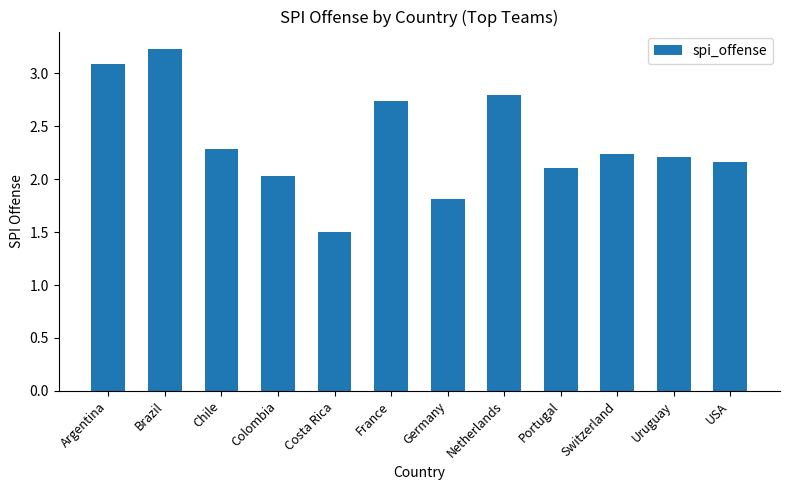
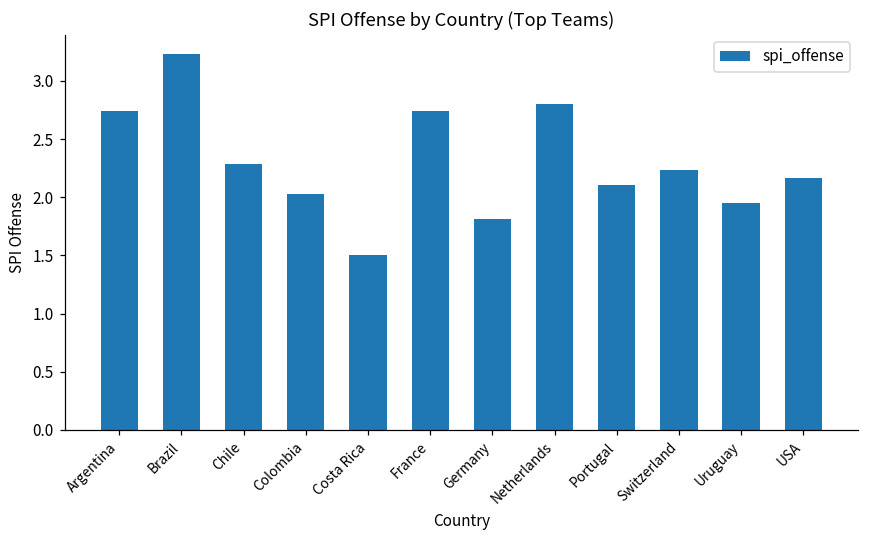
  {
-   "Argentina": 3.09,
+   "Argentina": 2.74,
    "Brazil": 3.23,
    "Chile": 2.29,
    "Colombia": 2.03,
    "Costa Rica": 1.50,
    "France": 2.74,
    "Germany": 1.81,
    "Netherlands": 2.80,
    "Portugal": 2.11,
    "Switzerland": 2.24,
-   "Uruguay": 2.21,
+   "Uruguay": 1.95,
    "USA": 2.16
  }
